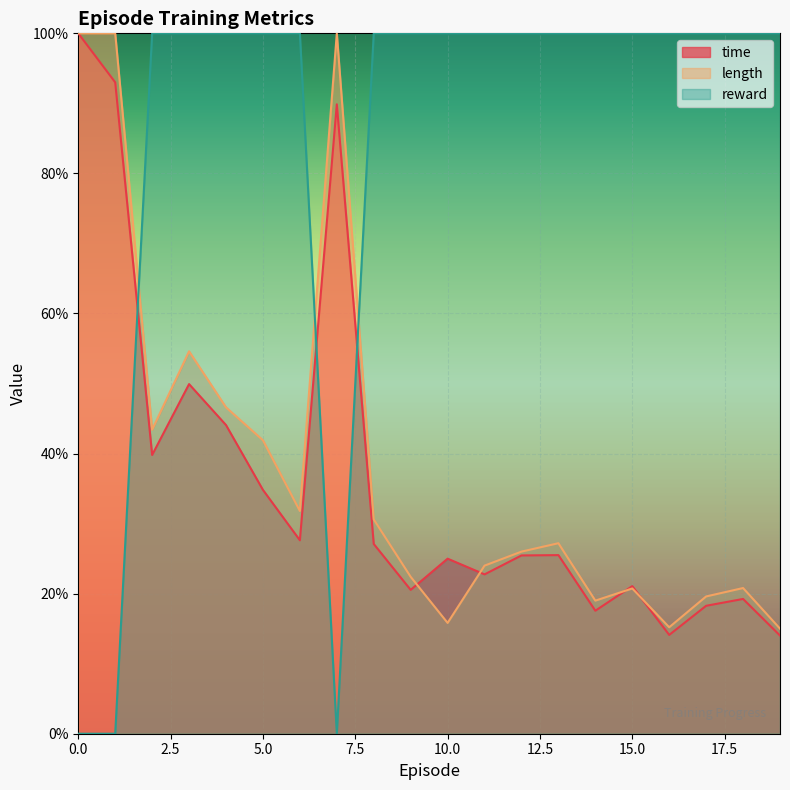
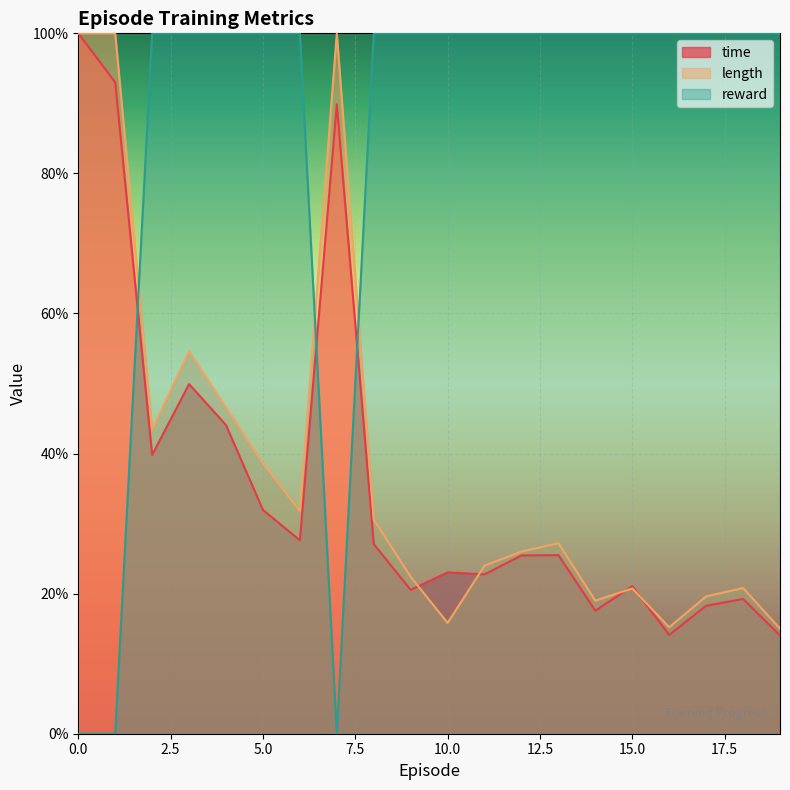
  {
    "time": {
-     "5.0": "35%",
-     "10.0": "25%"
+     "5.0": "32%",
+     "10.0": "23%"
    },
    "length": {
-     "5.0": "42%",
+     "5.0": "39%",
      "10.0": "16%"
    },
    "reward": {
      "0.0": "0%",
      "5.0": "100%",
      "10.0": "100%",
      "15.0": "100%"
    }
  }
